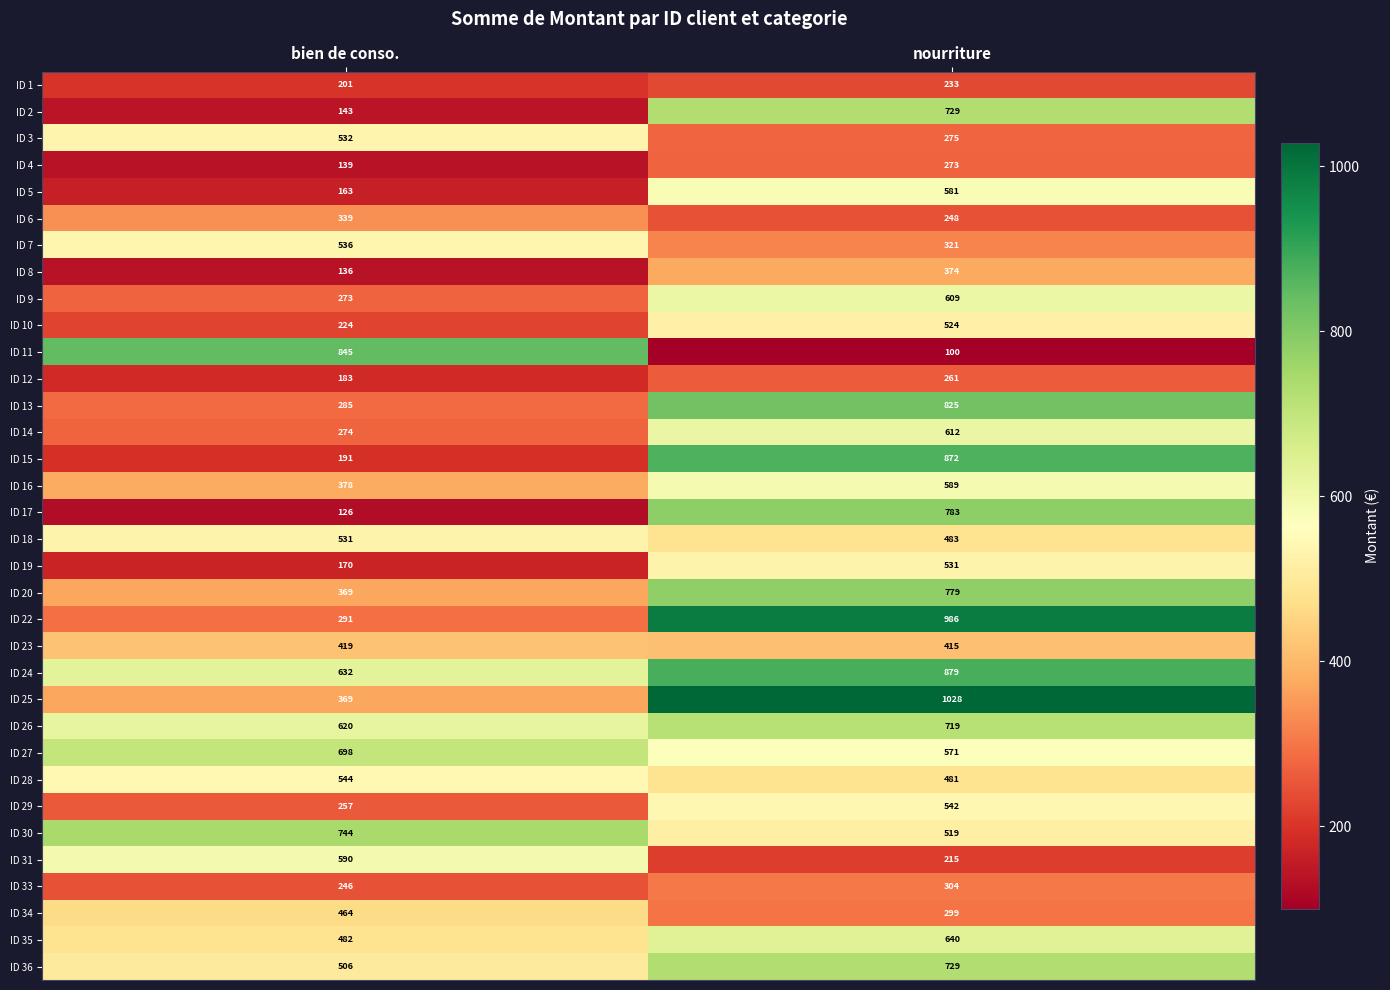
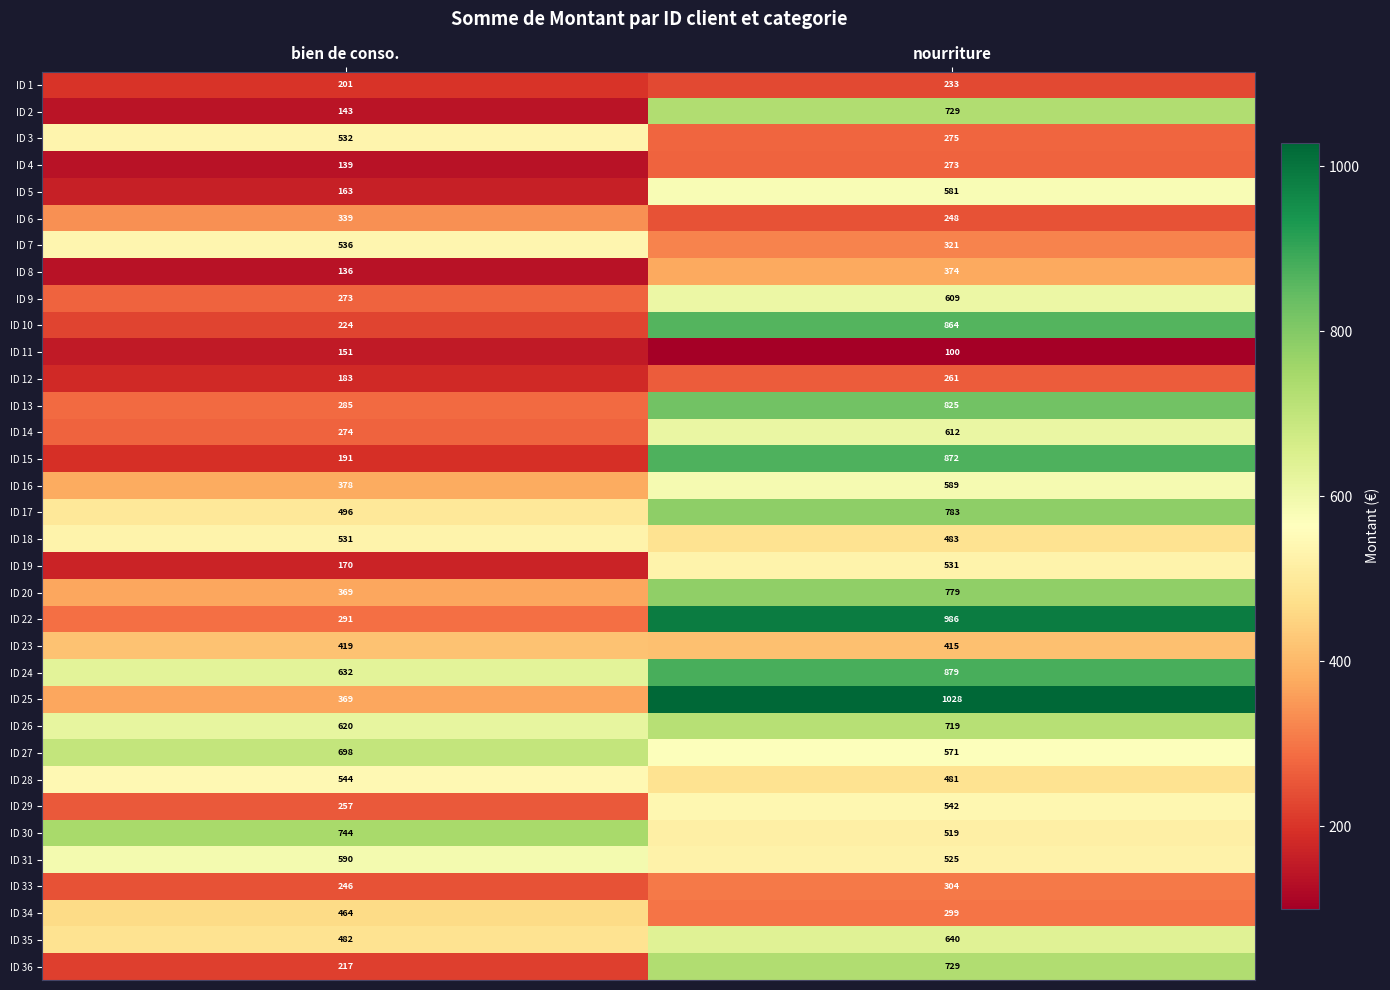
  {
    "ID 1": {
      "bien de conso.": 201,
      "nourriture": 233
    },
    "ID 2": {
      "bien de conso.": 143,
      "nourriture": 729
    },
    "ID 3": {
      "bien de conso.": 532,
      "nourriture": 275
    },
    "ID 4": {
      "bien de conso.": 139,
      "nourriture": 273
    },
    "ID 5": {
      "bien de conso.": 163,
      "nourriture": 581
    },
    "ID 6": {
      "bien de conso.": 339,
      "nourriture": 248
    },
    "ID 7": {
      "bien de conso.": 536,
      "nourriture": 321
    },
    "ID 8": {
      "bien de conso.": 136,
      "nourriture": 374
    },
    "ID 9": {
      "bien de conso.": 273,
      "nourriture": 609
    },
    "ID 10": {
      "bien de conso.": 224,
-     "nourriture": 524
+     "nourriture": 864
    },
    "ID 11": {
-     "bien de conso.": 845,
+     "bien de conso.": 151,
      "nourriture": 100
    },
    "ID 12": {
      "bien de conso.": 183,
      "nourriture": 261
    },
    "ID 13": {
      "bien de conso.": 285,
      "nourriture": 825
    },
    "ID 14": {
      "bien de conso.": 274,
      "nourriture": 612
    },
    "ID 15": {
      "bien de conso.": 191,
      "nourriture": 872
    },
    "ID 16": {
      "bien de conso.": 378,
      "nourriture": 589
    },
    "ID 17": {
-     "bien de conso.": 126,
+     "bien de conso.": 496,
      "nourriture": 783
    },
    "ID 18": {
      "bien de conso.": 531,
      "nourriture": 483
    },
    "ID 19": {
      "bien de conso.": 170,
      "nourriture": 531
    },
    "ID 20": {
      "bien de conso.": 369,
      "nourriture": 779
    },
    "ID 22": {
      "bien de conso.": 291,
      "nourriture": 986
    },
    "ID 23": {
      "bien de conso.": 419,
      "nourriture": 415
    },
    "ID 24": {
      "bien de conso.": 632,
      "nourriture": 879
    },
    "ID 25": {
      "bien de conso.": 369,
      "nourriture": 1028
    },
    "ID 26": {
      "bien de conso.": 620,
      "nourriture": 719
    },
    "ID 27": {
      "bien de conso.": 698,
      "nourriture": 571
    },
    "ID 28": {
      "bien de conso.": 544,
      "nourriture": 481
    },
    "ID 29": {
      "bien de conso.": 257,
      "nourriture": 542
    },
    "ID 30": {
      "bien de conso.": 744,
      "nourriture": 519
    },
    "ID 31": {
      "bien de conso.": 590,
-     "nourriture": 215
+     "nourriture": 525
    },
    "ID 33": {
      "bien de conso.": 246,
      "nourriture": 304
    },
    "ID 34": {
      "bien de conso.": 464,
      "nourriture": 299
    },
    "ID 35": {
      "bien de conso.": 482,
      "nourriture": 640
    },
    "ID 36": {
-     "bien de conso.": 506,
+     "bien de conso.": 217,
      "nourriture": 729
    }
  }
